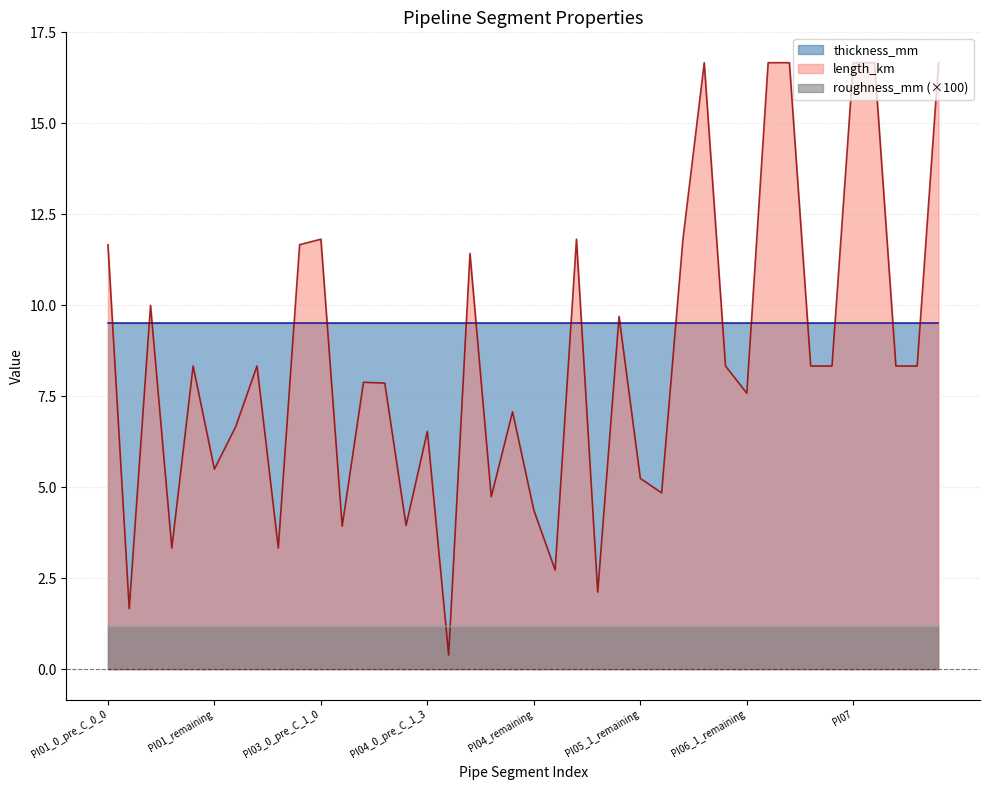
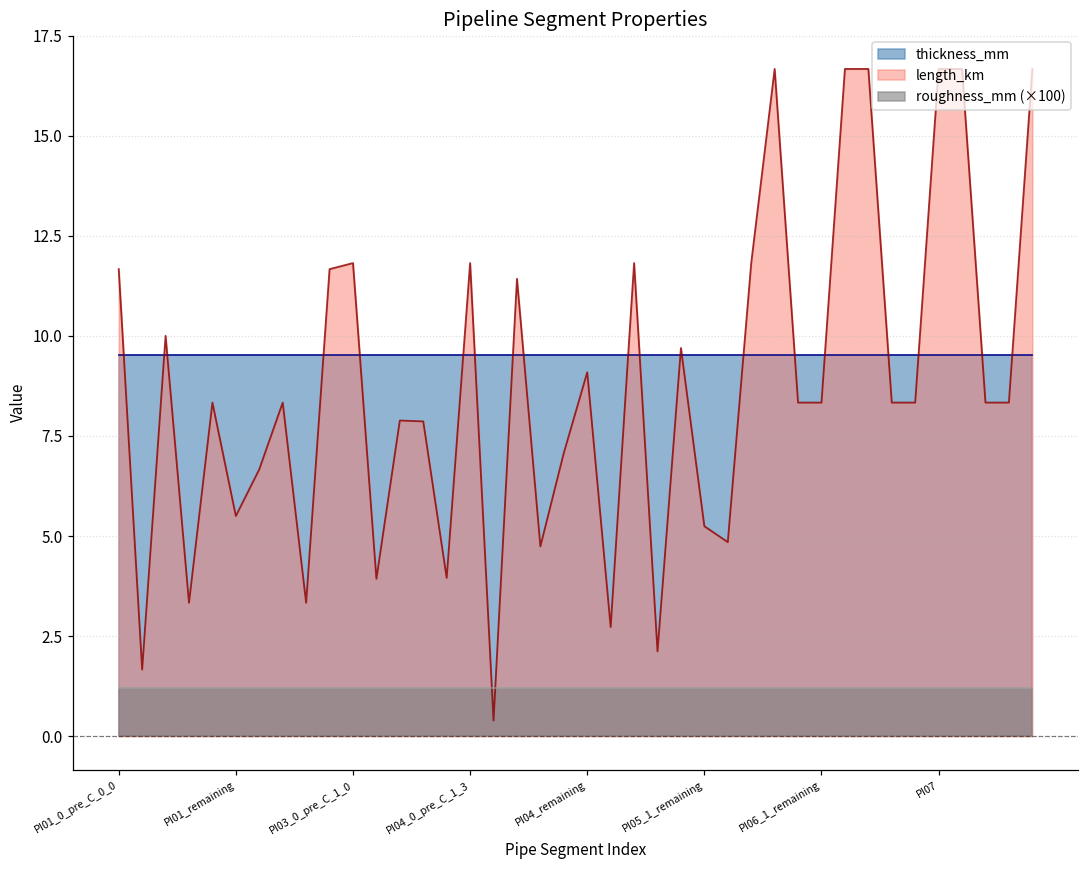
  {
    "thickness_mm": {
      "PI01_0_pre_C_0_0": 9.5,
      "PI01_remaining": 9.5,
      "PI03_0_pre_C_1_0": 9.5,
      "PI04_0_pre_C_1_3": 9.5,
      "PI04_remaining": 9.5,
      "PI05_1_remaining": 9.5,
      "PI06_1_remaining": 9.5,
      "PI07": 9.5
    },
    "length_km": {
      "PI01_0_pre_C_0_0": 11.7,
      "PI01_remaining": 5.5,
      "PI03_0_pre_C_1_0": 11.8,
-     "PI04_0_pre_C_1_3": 6.5,
-     "PI04_remaining": 4.4,
+     "PI04_0_pre_C_1_3": 11.8,
+     "PI04_remaining": 9.1,
      "PI05_1_remaining": 5.2,
-     "PI06_1_remaining": 7.6
+     "PI06_1_remaining": 8.3
    },
    "roughness_mm (×100)": {
      "PI01_0_pre_C_0_0": 1.2,
      "PI01_remaining": 1.2,
      "PI03_0_pre_C_1_0": 1.2,
      "PI04_0_pre_C_1_3": 1.2,
      "PI04_remaining": 1.2,
      "PI05_1_remaining": 1.2,
      "PI06_1_remaining": 1.2,
      "PI07": 1.2
    }
  }
